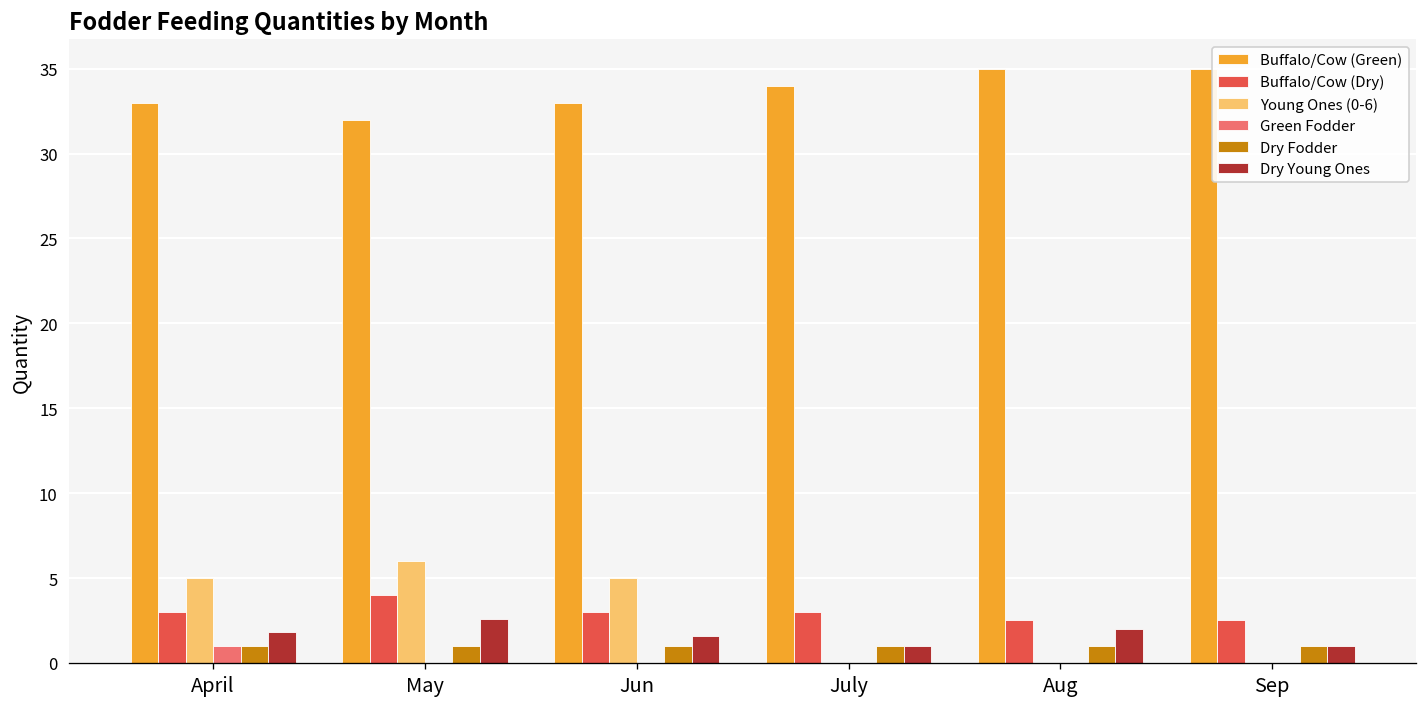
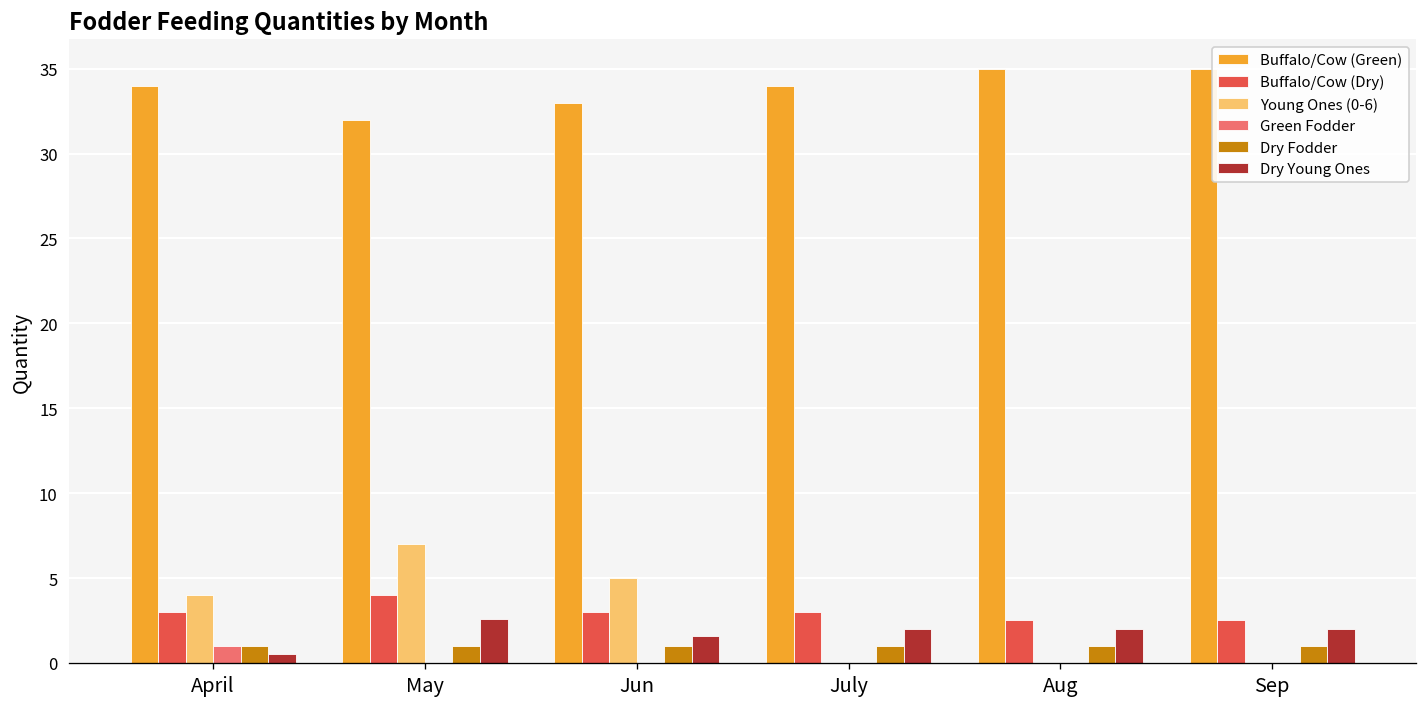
  {
    "Buffalo/Cow (Green)": {
-     "April": 33,
+     "April": 34,
      "May": 32,
      "Jun": 33,
      "July": 34,
      "Aug": 35,
      "Sep": 35
    },
    "Young Ones (0-6)": {
-     "April": 5,
-     "May": 6,
+     "April": 4,
+     "May": 7,
      "Jun": 5,
      "July": 0,
      "Aug": 0,
      "Sep": 0
    },
    "Dry Fodder": {
      "April": 1.0,
      "May": 1.0,
      "Jun": 1.0,
      "July": 1.0,
      "Aug": 1.0,
      "Sep": 1.0
    },
    "Dry Young Ones": {
-     "April": 1.8,
+     "April": 0.5,
      "May": 2.6,
      "Jun": 1.6,
-     "July": 1,
+     "July": 2,
      "Aug": 2.0,
-     "Sep": 1
+     "Sep": 2
    }
  }
